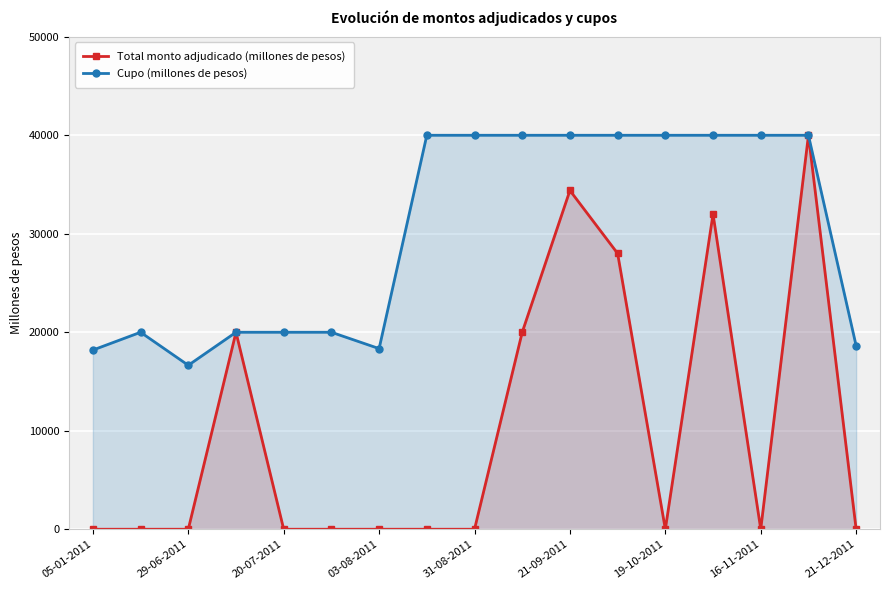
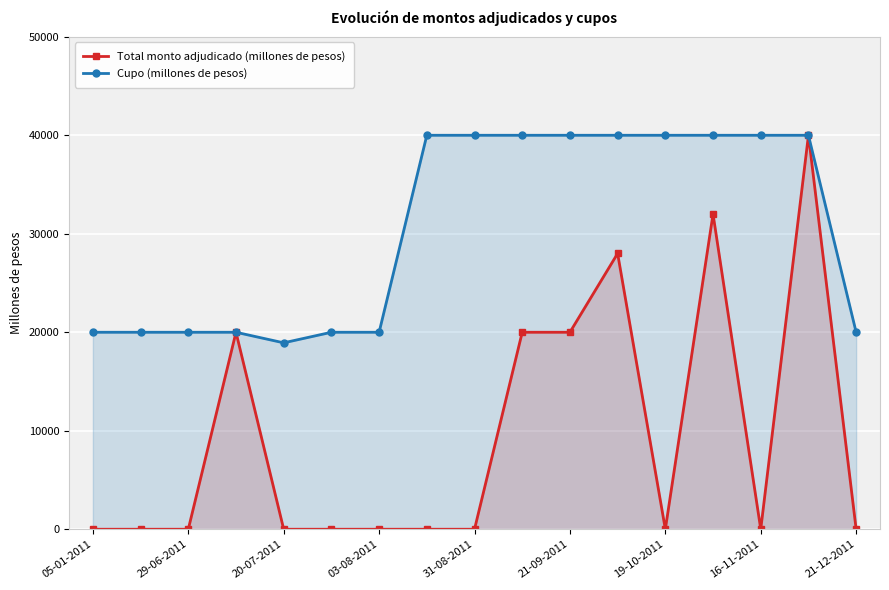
  {
    "Total monto adjudicado (millones de pesos)": {
      "05-01-2011": 0,
      "29-06-2011": 0,
      "20-07-2011": 0,
      "03-08-2011": 0,
      "31-08-2011": 0,
-     "21-09-2011": 34000,
+     "21-09-2011": 20000,
      "19-10-2011": 0,
      "16-11-2011": 0,
      "21-12-2011": 0
    },
    "Cupo (millones de pesos)": {
-     "05-01-2011": 18000,
-     "29-06-2011": 17000,
-     "20-07-2011": 20000,
-     "03-08-2011": 18000,
+     "05-01-2011": 20000,
+     "29-06-2011": 20000,
+     "20-07-2011": 19000,
+     "03-08-2011": 20000,
      "31-08-2011": 40000,
      "21-09-2011": 40000,
      "19-10-2011": 40000,
      "16-11-2011": 40000,
-     "21-12-2011": 19000
+     "21-12-2011": 20000
    }
  }
